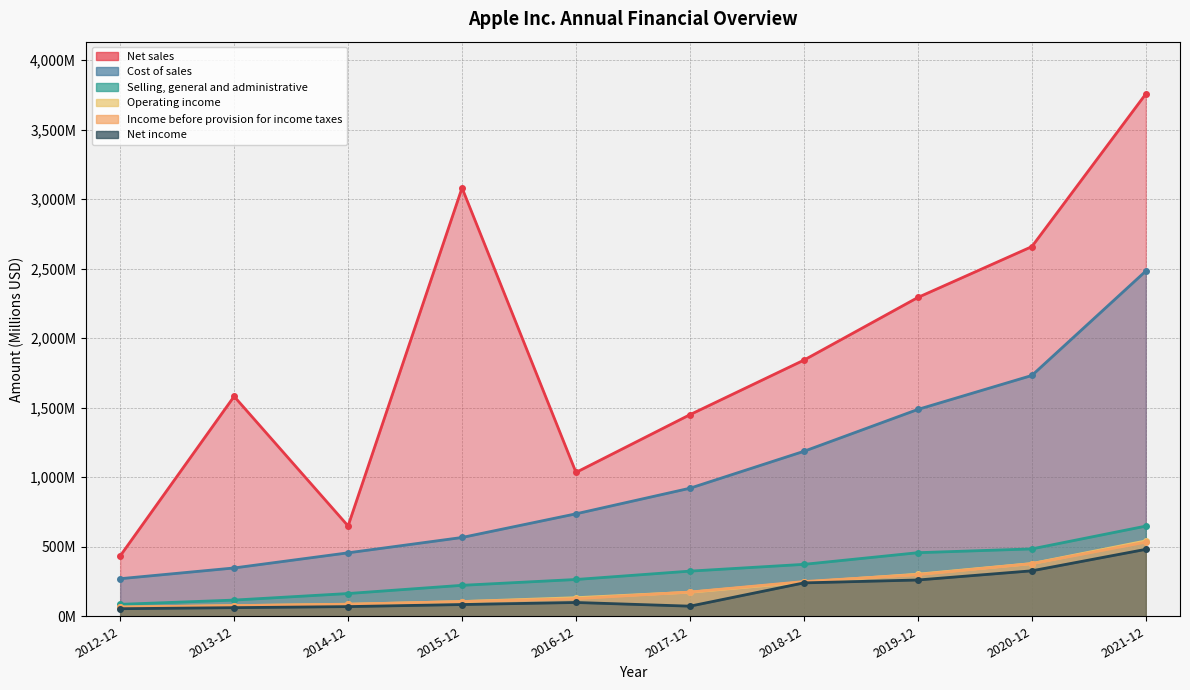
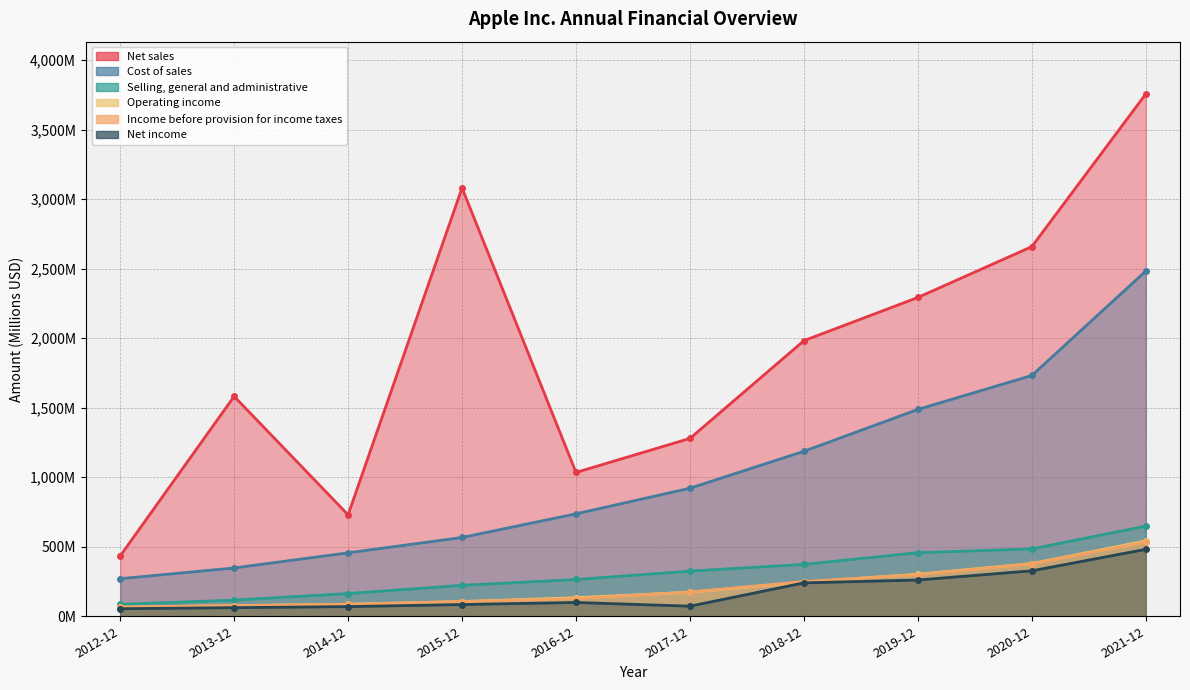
  {
    "Net sales": {
      "2012-12": "430,000,000",
      "2013-12": "1,580,000,000",
-     "2014-12": "650,000,000",
+     "2014-12": "730,000,000",
      "2015-12": "3,080,000,000",
      "2016-12": "1,030,000,000",
-     "2017-12": "1,450,000,000",
-     "2018-12": "1,840,000,000",
+     "2017-12": "1,280,000,000",
+     "2018-12": "1,980,000,000",
      "2019-12": "2,290,000,000",
      "2020-12": "2,660,000,000",
      "2021-12": "3,760,000,000"
    }
  }
